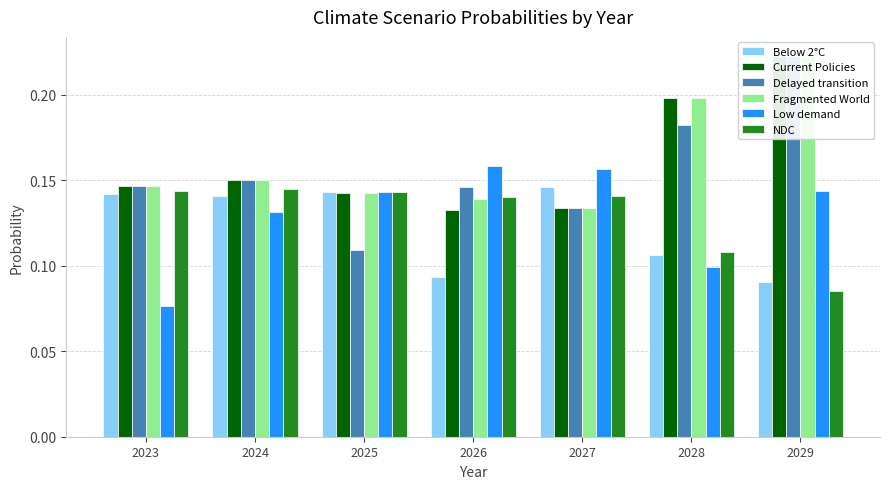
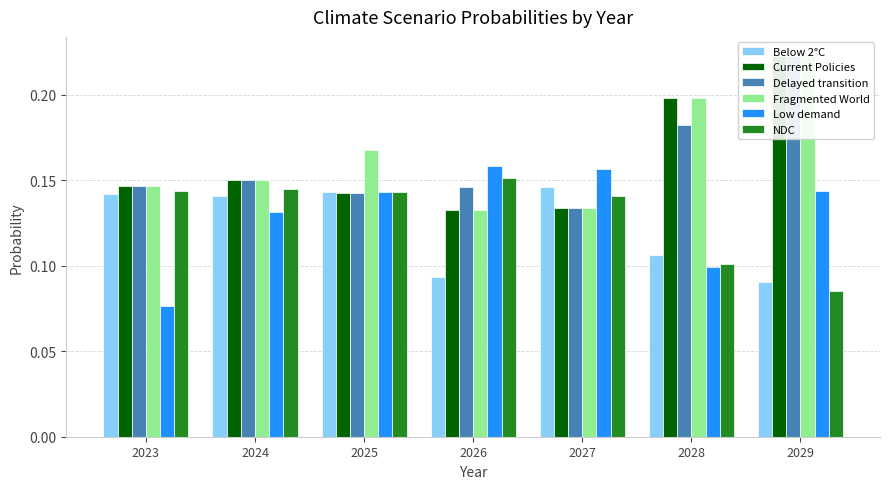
  {
    "Below 2°C": {
      "2023": 0.142,
      "2024": 0.141,
      "2025": 0.143,
      "2026": 0.094,
      "2027": 0.146,
      "2028": 0.106,
      "2029": 0.090
    },
    "Current Policies": {
      "2023": 0.146,
      "2024": 0.150,
      "2025": 0.142,
      "2026": 0.133,
      "2027": 0.134,
      "2028": 0.198
    },
    "Delayed transition": {
      "2023": 0.146,
      "2024": 0.150,
-     "2025": 0.109,
+     "2025": 0.142,
      "2026": 0.146,
      "2027": 0.134,
      "2028": 0.182
    },
    "Fragmented World": {
      "2023": 0.146,
      "2024": 0.150,
-     "2025": 0.142,
-     "2026": 0.139,
+     "2025": 0.168,
+     "2026": 0.133,
      "2027": 0.134,
      "2028": 0.198
    },
    "Low demand": {
      "2023": 0.077,
      "2024": 0.132,
      "2025": 0.143,
      "2026": 0.158,
      "2027": 0.156,
      "2028": 0.099,
      "2029": 0.144
    },
    "NDC": {
      "2023": 0.144,
      "2024": 0.145,
      "2025": 0.143,
-     "2026": 0.140,
+     "2026": 0.151,
      "2027": 0.141,
-     "2028": 0.108,
+     "2028": 0.101,
      "2029": 0.085
    }
  }
